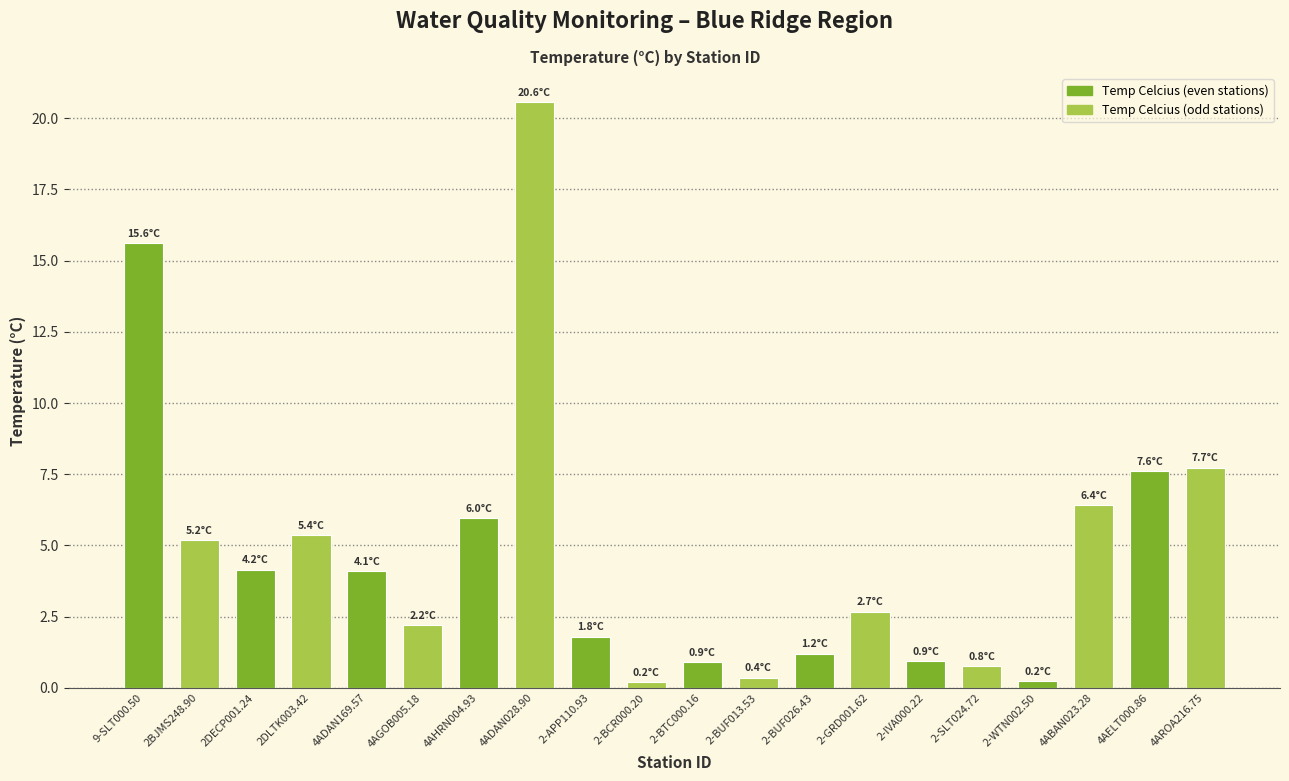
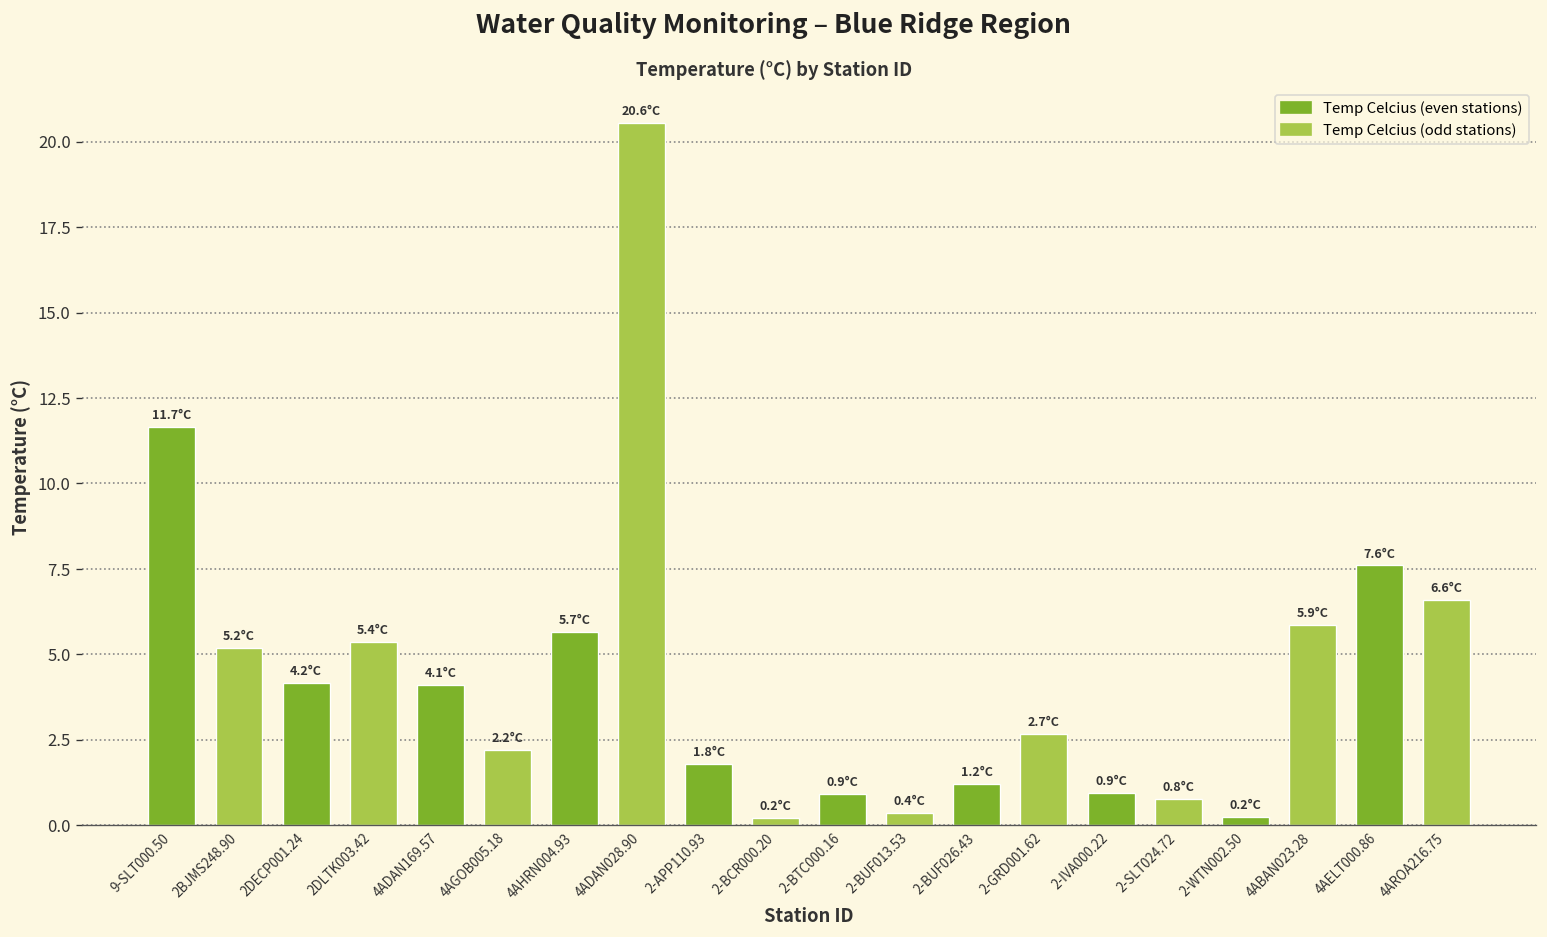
  {
-   "9-SLT000.50": "15.6°C",
+   "9-SLT000.50": "11.7°C",
    "2BJMS248.90": "5.2°C",
    "2DECP001.24": "4.2°C",
    "2DLTK003.42": "5.4°C",
    "4ADAN169.57": "4.1°C",
    "4AGOB005.18": "2.2°C",
-   "4AHRN004.93": "6.0°C",
+   "4AHRN004.93": "5.7°C",
    "4ADAN028.90": "20.6°C",
    "2-APP110.93": "1.8°C",
    "2-BCR000.20": "0.2°C",
    "2-BTC000.16": "0.9°C",
    "2-BUF013.53": "0.4°C",
    "2-BUF026.43": "1.2°C",
    "2-GRD001.62": "2.7°C",
    "2-IVA000.22": "0.9°C",
    "2-SLT024.72": "0.8°C",
    "2-WTN002.50": "0.2°C",
-   "4ABAN023.28": "6.4°C",
+   "4ABAN023.28": "5.9°C",
    "4AELT000.86": "7.6°C",
-   "4AROA216.75": "7.7°C"
+   "4AROA216.75": "6.6°C"
  }
